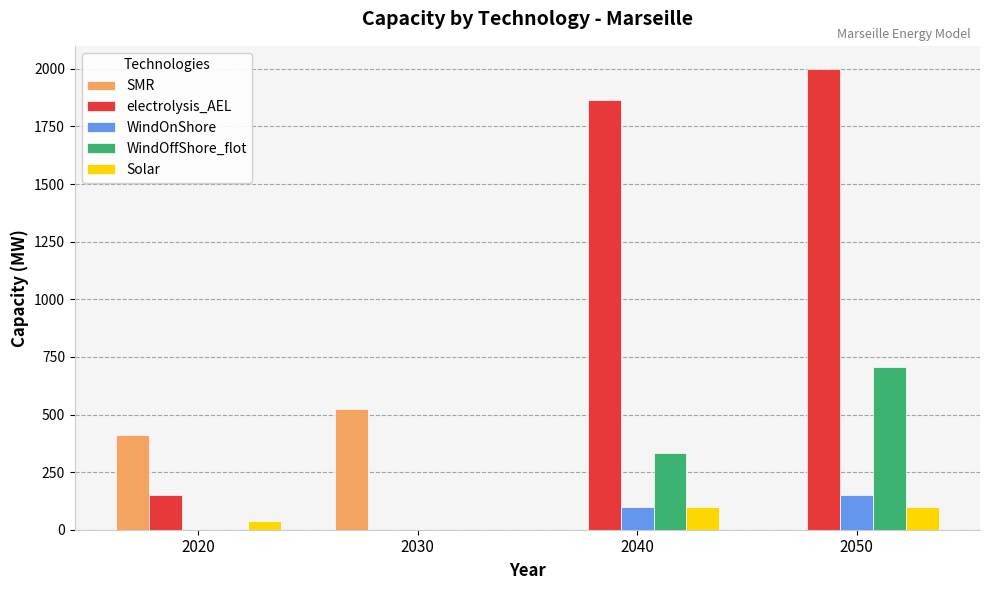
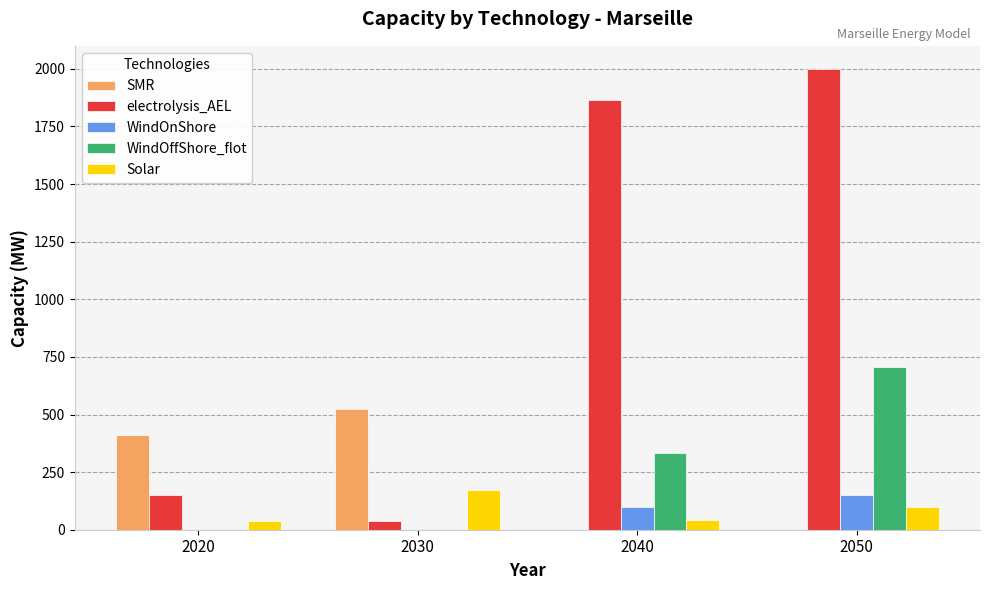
  {
    "SMR": {
      "2020": 410,
      "2030": 530,
      "2040": 0,
      "2050": 0
    },
    "electrolysis_AEL": {
      "2020": 150,
-     "2030": 0,
+     "2030": 40,
      "2040": 1860,
      "2050": 2000
    },
    "WindOnShore": {
      "2020": 0,
      "2040": 100,
      "2050": 150
    },
    "WindOffShore_flot": {
      "2020": 0,
      "2030": 0,
      "2040": 330,
      "2050": 710
    },
    "Solar": {
      "2020": 40,
-     "2030": 0,
-     "2040": 100,
+     "2030": 170,
+     "2040": 40,
      "2050": 100
    }
  }
